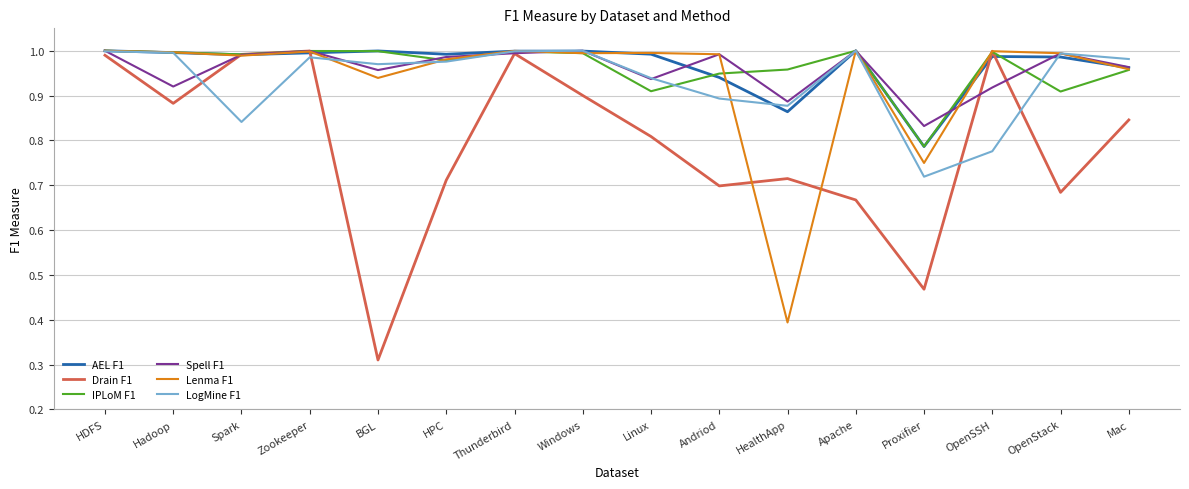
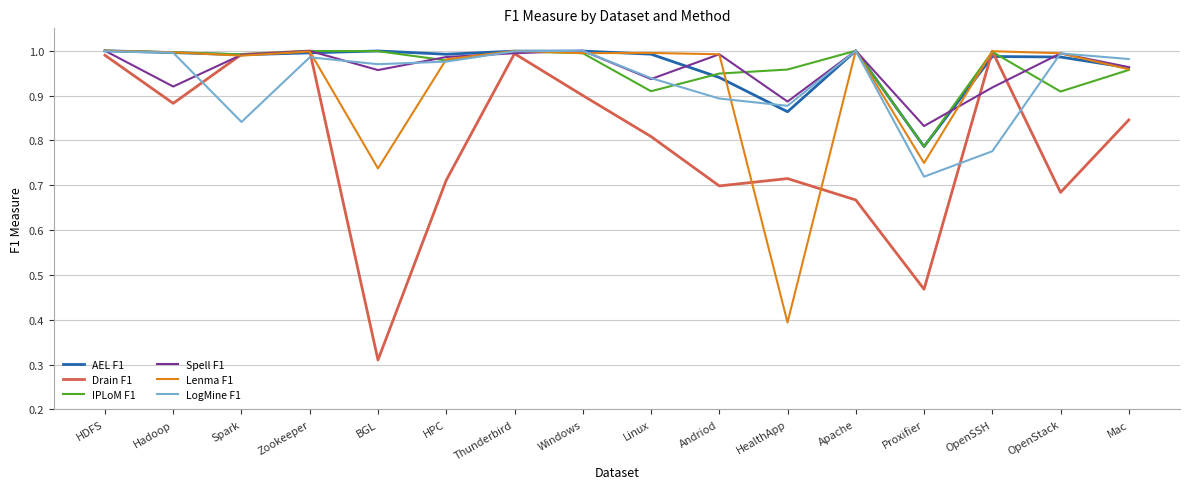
  {
    "AEL F1": {
      "HPC": 0.99,
      "Andriod": 0.94,
      "HealthApp": 0.86,
      "OpenSSH": 0.99,
      "OpenStack": 0.99
    },
    "Drain F1": {
      "HDFS": 0.99,
      "Hadoop": 0.88,
      "BGL": 0.31,
      "HPC": 0.71,
      "Windows": 0.90,
      "Linux": 0.81,
      "Andriod": 0.70,
      "HealthApp": 0.71,
      "Apache": 0.67,
      "Proxifier": 0.47,
      "OpenStack": 0.68,
      "Mac": 0.85
    },
    "IPLoM F1": {
      "Linux": 0.91,
      "Andriod": 0.95,
      "HealthApp": 0.96,
      "OpenStack": 0.91
    },
    "Spell F1": {
      "Hadoop": 0.92,
      "BGL": 0.96,
      "HealthApp": 0.89,
      "Proxifier": 0.83,
      "OpenSSH": 0.92
    },
    "Lenma F1": {
-     "BGL": 0.94,
+     "BGL": 0.74,
      "HealthApp": 0.39,
      "Proxifier": 0.75
    },
    "LogMine F1": {
      "Spark": 0.84,
      "Zookeeper": 0.99,
      "BGL": 0.97,
      "Andriod": 0.89,
      "HealthApp": 0.88,
      "Proxifier": 0.72,
      "OpenSSH": 0.78,
      "Mac": 0.98
    }
  }
